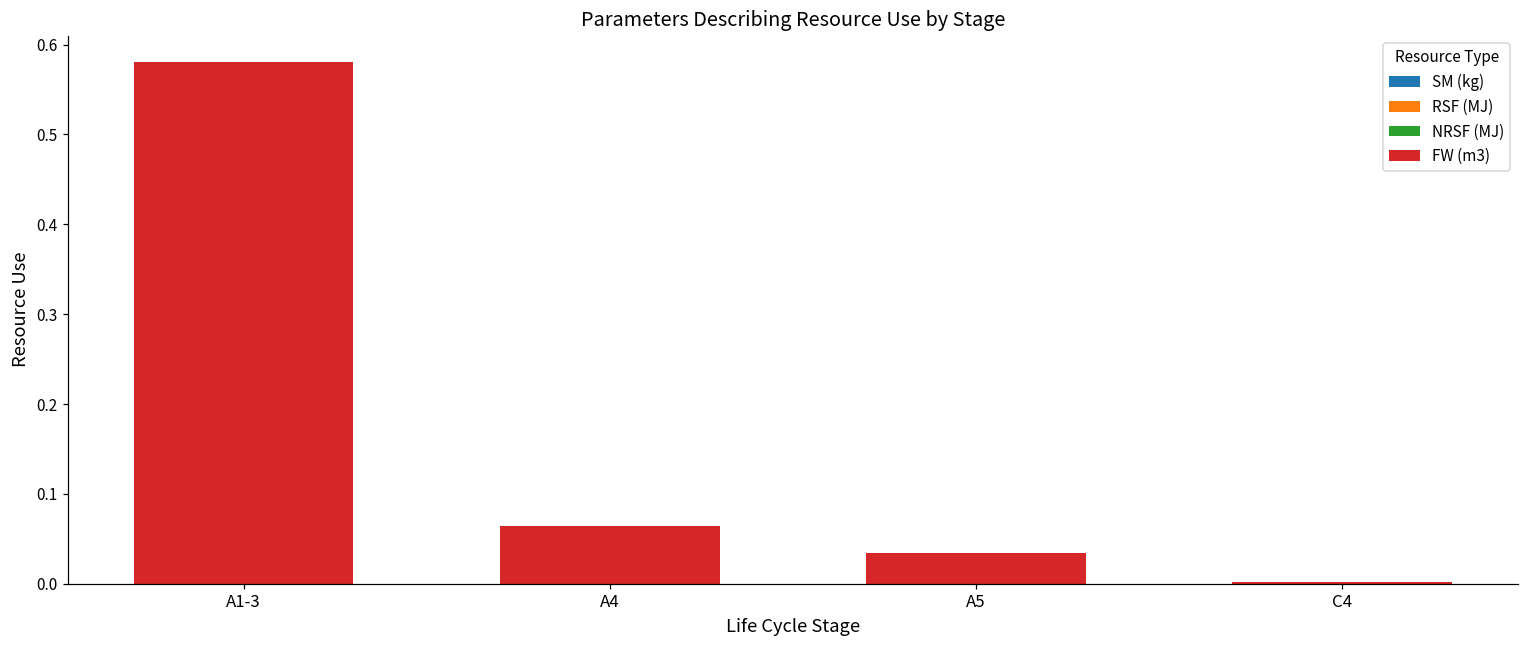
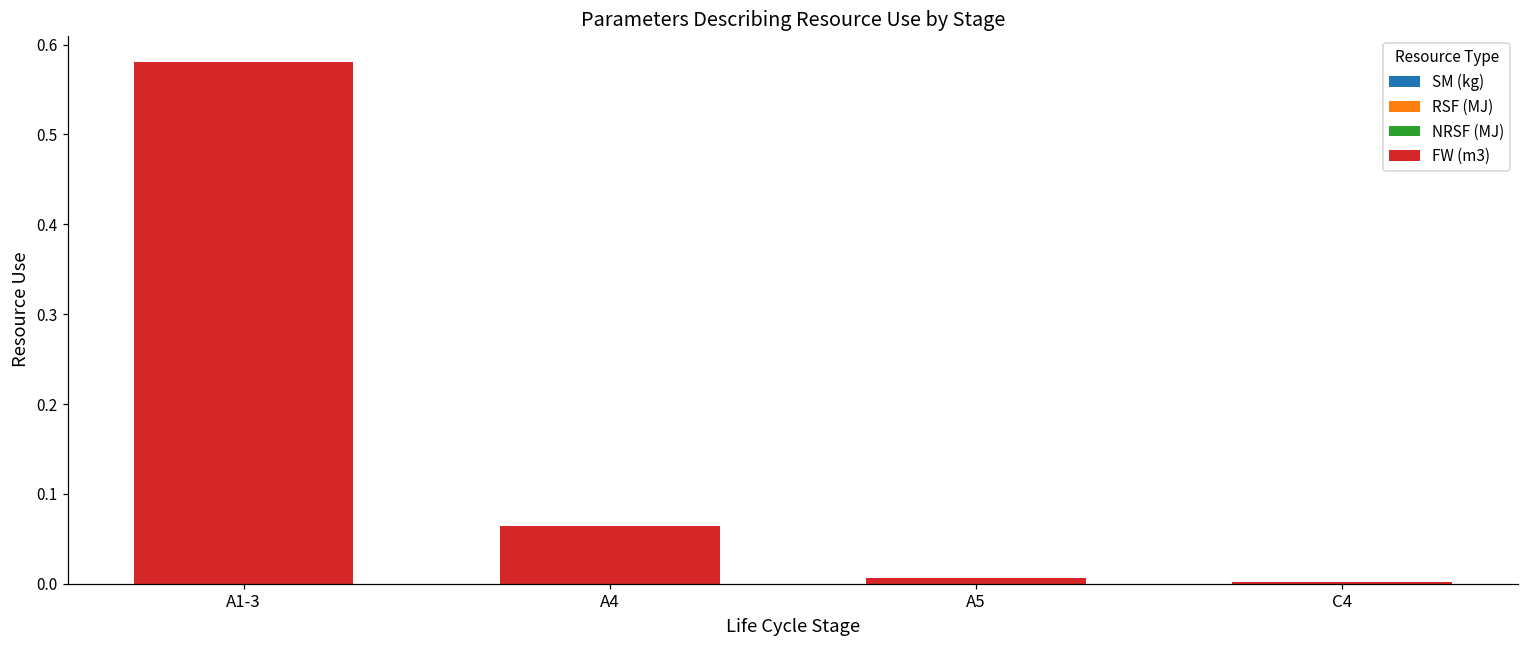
  {
    "NRSF (MJ)": {
      "A1-3": 0.00,
      "A4": 0.00,
      "A5": 0.00,
      "C4": 0.00
    },
    "FW (m3)": {
      "A1-3": 0.58,
      "A4": 0.06,
-     "A5": 0.03
+     "A5": 0.01
    }
  }
